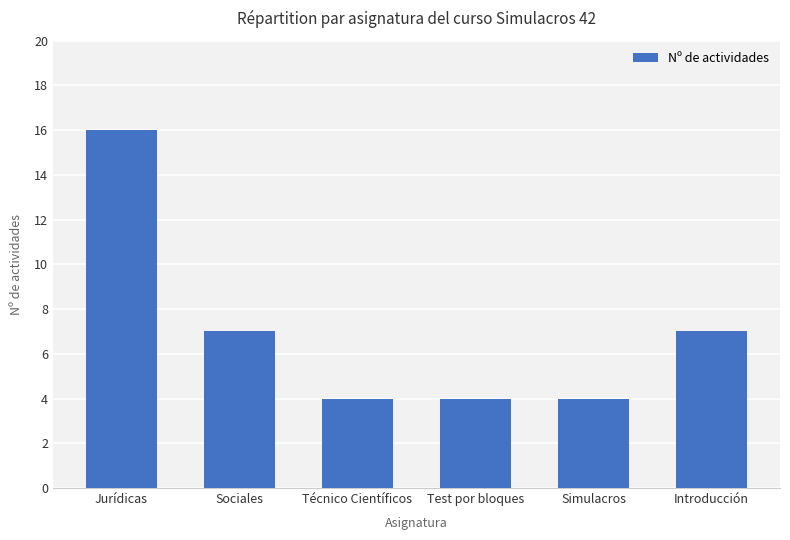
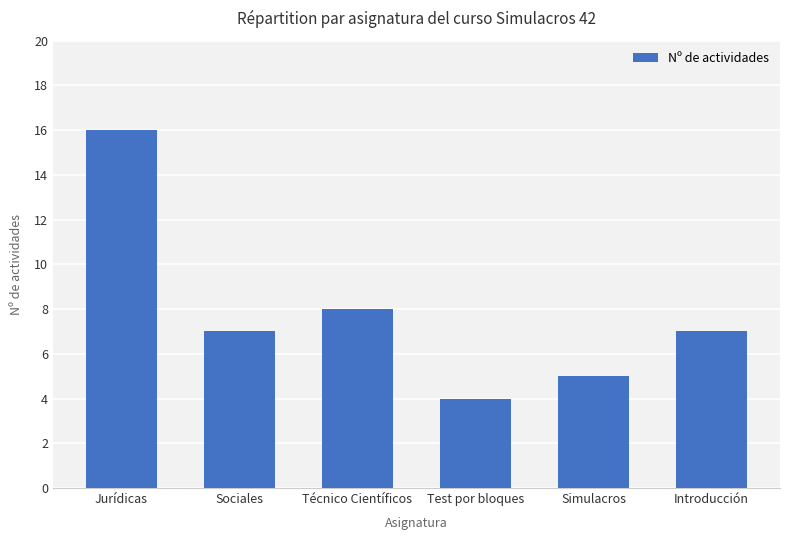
  {
    "Jurídicas": 16,
    "Sociales": 7,
-   "Técnico Científicos": 4,
+   "Técnico Científicos": 8,
    "Test por bloques": 4,
-   "Simulacros": 4,
+   "Simulacros": 5,
    "Introducción": 7
  }
